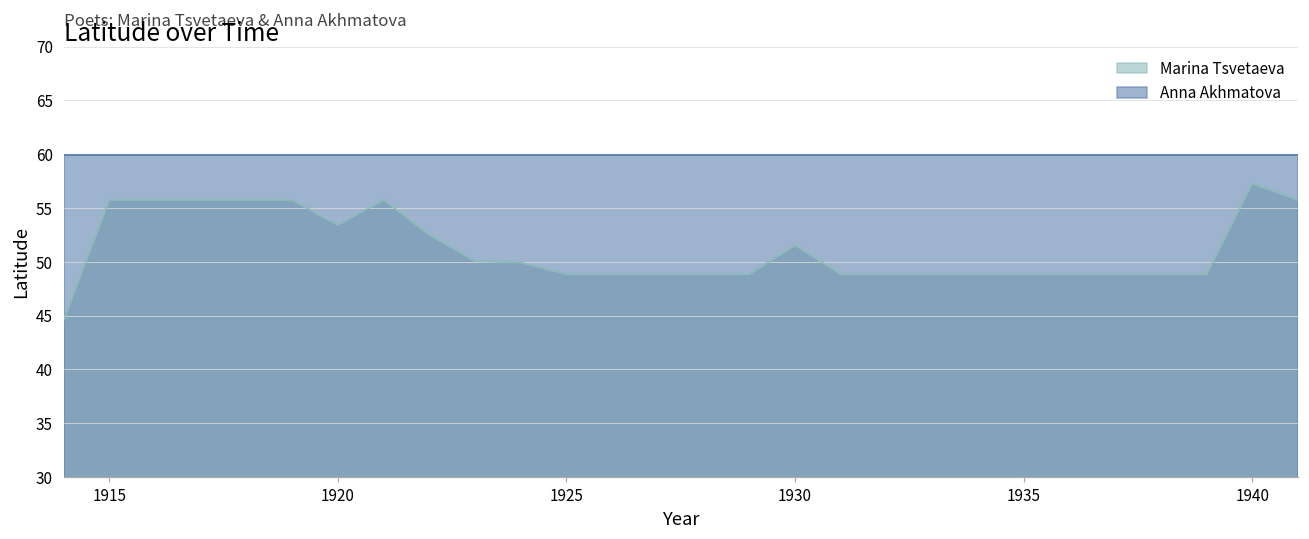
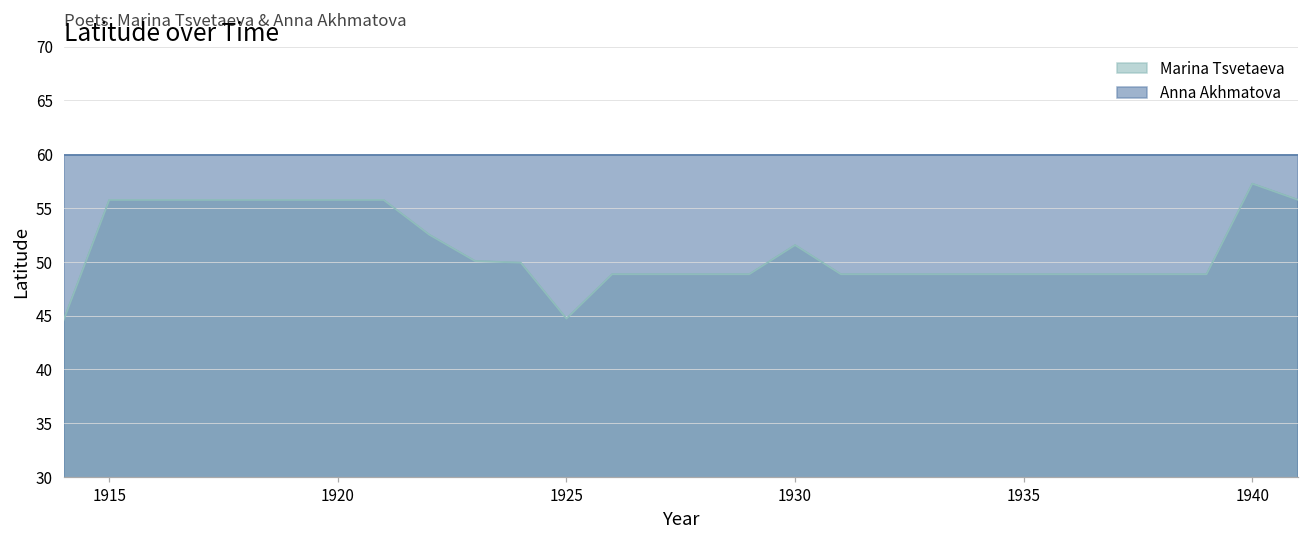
  {
    "Marina Tsvetaeva": {
      "1915": 56,
-     "1920": 53,
-     "1925": 49,
+     "1920": 56,
+     "1925": 45,
      "1930": 52,
      "1935": 49,
      "1940": 57
    },
    "Anna Akhmatova": {
      "1915": 60,
      "1920": 60,
      "1925": 60,
      "1930": 60,
      "1935": 60,
      "1940": 60
    }
  }
